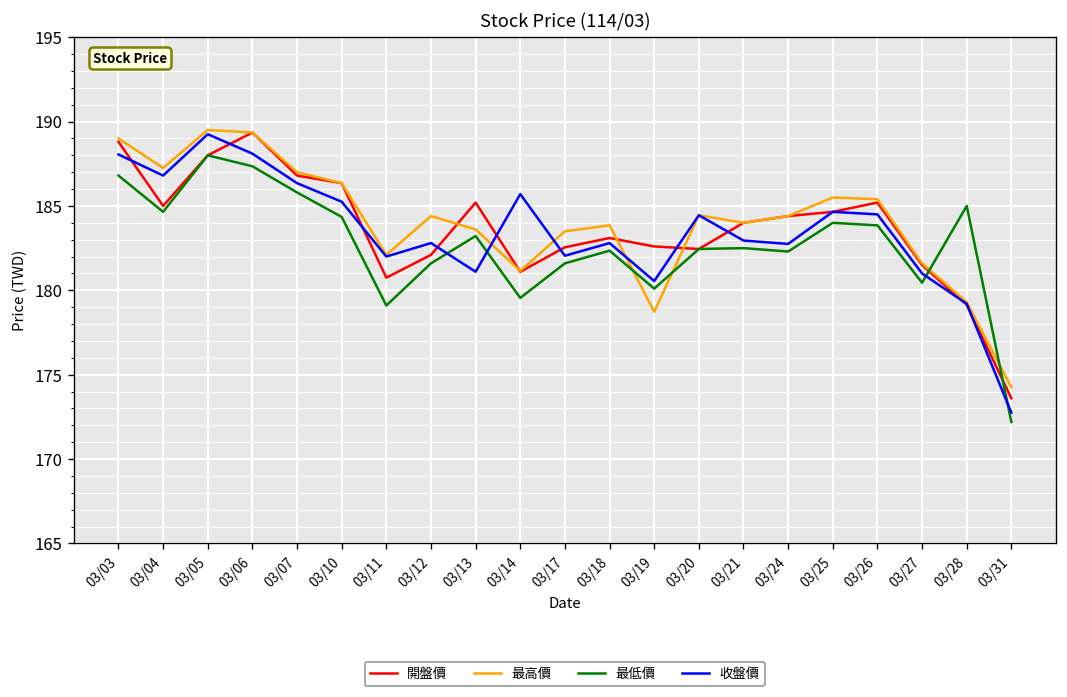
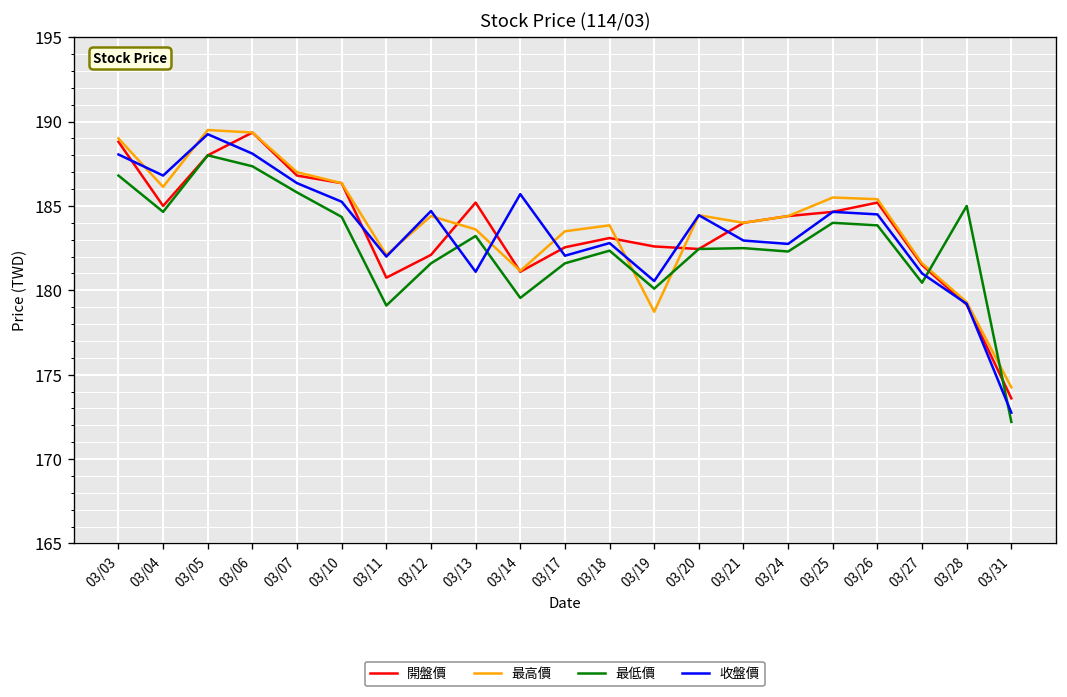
  {
    "開盤價": {
      "03/03": 188.8,
      "03/04": 185.0,
      "03/07": 186.8,
      "03/11": 180.8,
      "03/12": 182.1,
      "03/13": 185.2,
      "03/17": 182.6,
      "03/18": 183.1,
      "03/19": 182.6,
      "03/26": 185.2,
      "03/31": 173.6
    },
    "最高價": {
      "03/03": 189.0,
-     "03/04": 187.3,
+     "03/04": 186.1,
      "03/05": 189.5,
      "03/07": 187.0,
      "03/12": 184.4,
      "03/13": 183.6,
      "03/17": 183.5,
      "03/18": 183.9,
      "03/19": 178.7,
      "03/25": 185.5,
      "03/26": 185.4,
      "03/31": 174.3
    },
    "最低價": {
      "03/03": 186.8,
      "03/04": 184.7,
      "03/06": 187.4,
      "03/07": 185.8,
      "03/10": 184.4,
      "03/11": 179.1,
      "03/12": 181.6,
      "03/13": 183.2,
      "03/14": 179.6,
      "03/17": 181.6,
      "03/18": 182.4,
      "03/19": 180.1,
      "03/21": 182.5,
      "03/24": 182.3,
      "03/25": 184.0,
      "03/26": 183.9,
      "03/27": 180.5,
      "03/28": 185.0,
      "03/31": 172.2
    },
    "收盤價": {
      "03/03": 188.1,
      "03/04": 186.8,
      "03/05": 189.3,
      "03/06": 188.1,
      "03/07": 186.4,
      "03/10": 185.3,
-     "03/12": 182.8,
+     "03/12": 184.7,
      "03/13": 181.1,
      "03/14": 185.7,
      "03/17": 182.1,
      "03/18": 182.8,
      "03/19": 180.6,
      "03/21": 183.0,
      "03/24": 182.8,
      "03/26": 184.5,
      "03/27": 181.0,
      "03/31": 172.8
    }
  }
